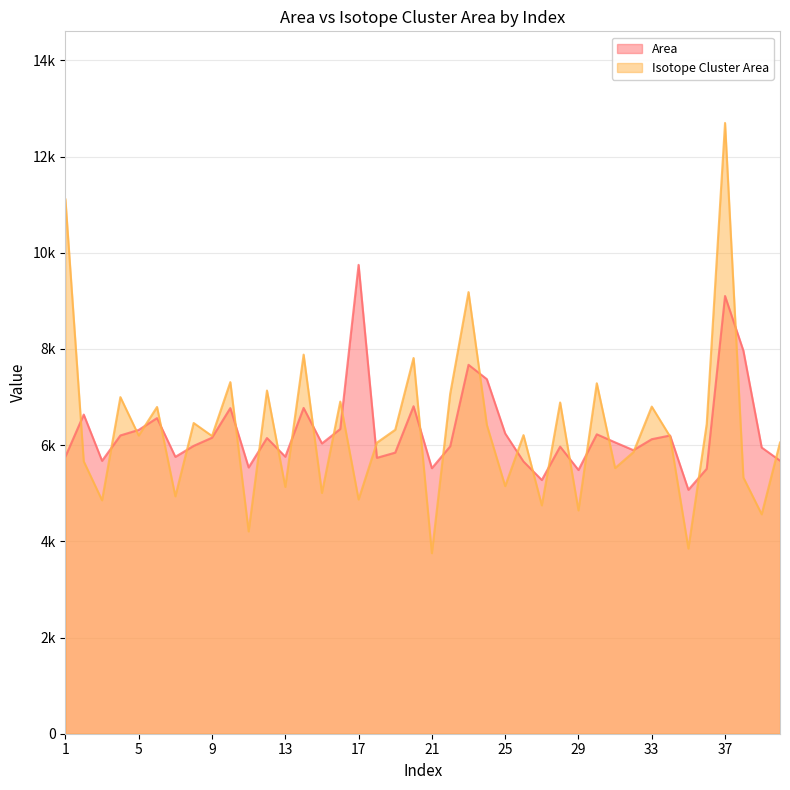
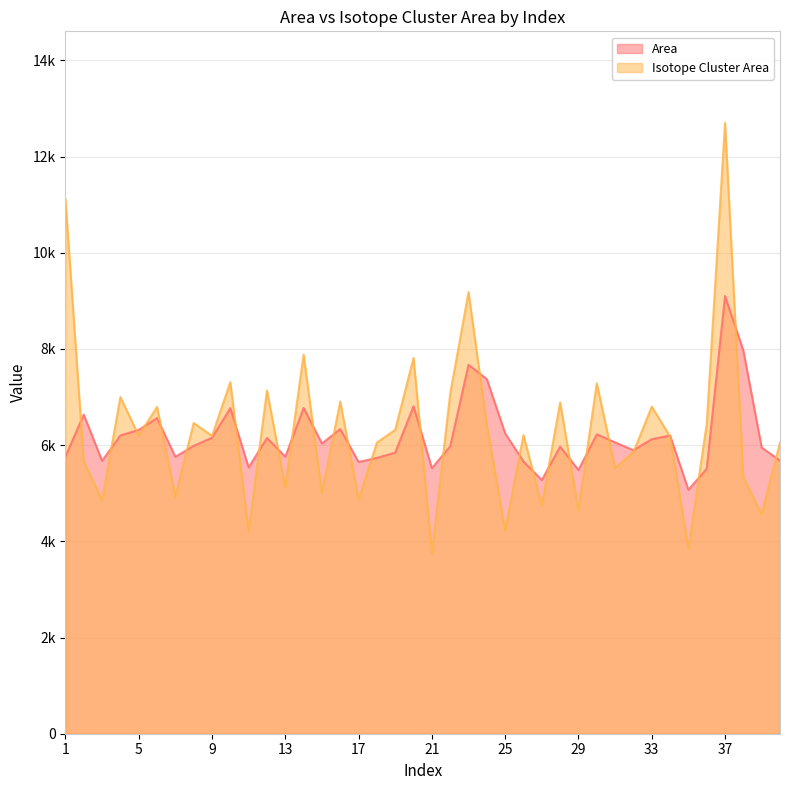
  {
    "Area": {
      "1": 5800,
      "5": 6300,
      "13": 5800,
-     "17": 9700,
+     "17": 5700,
      "21": 5500,
      "25": 6200,
      "29": 5500,
      "33": 6100,
      "37": 9100
    },
    "Isotope Cluster Area": {
      "1": 11100,
      "5": 6200,
      "13": 5100,
      "17": 4900,
      "21": 3800,
-     "25": 5100,
+     "25": 4200,
      "29": 4600,
      "33": 6800,
      "37": 12700
    }
  }
